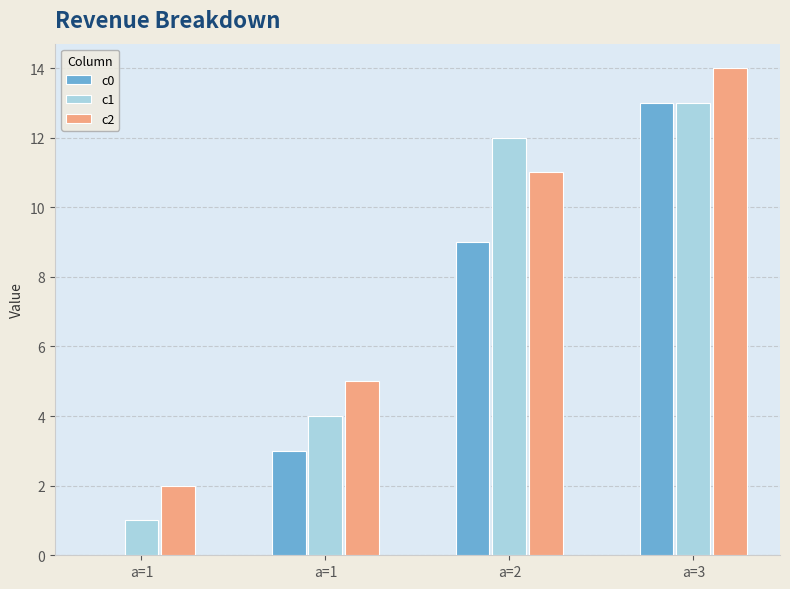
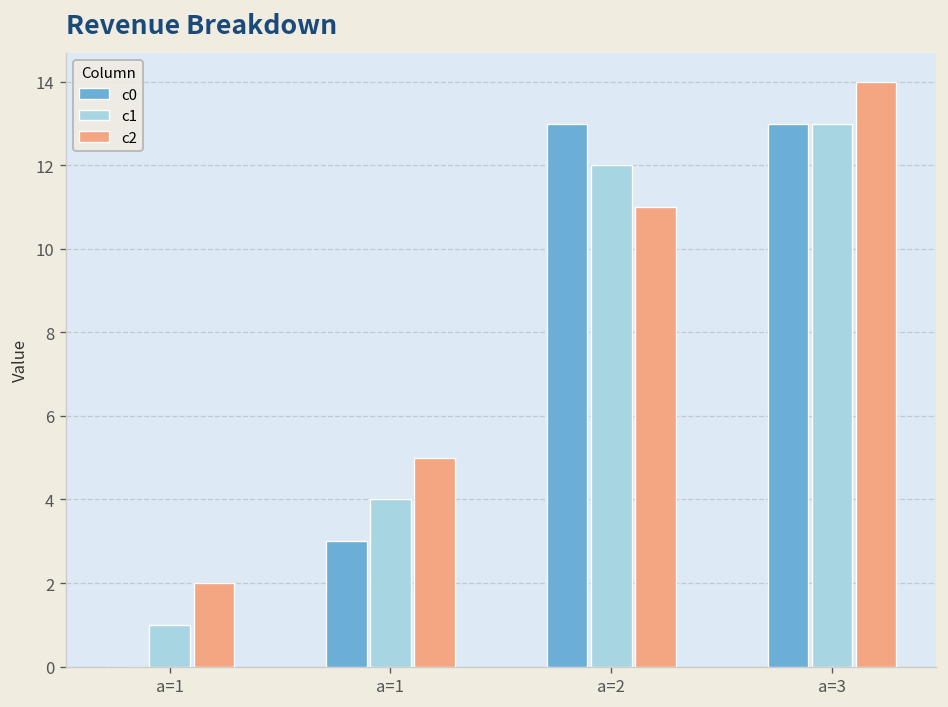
  {
    "c0": {
-     "a=2": 9,
+     "a=2": 13,
      "a=3": 13
    },
    "c1": {
      "a=2": 12,
      "a=3": 13
    },
    "c2": {
      "a=2": 11,
      "a=3": 14
    }
  }
